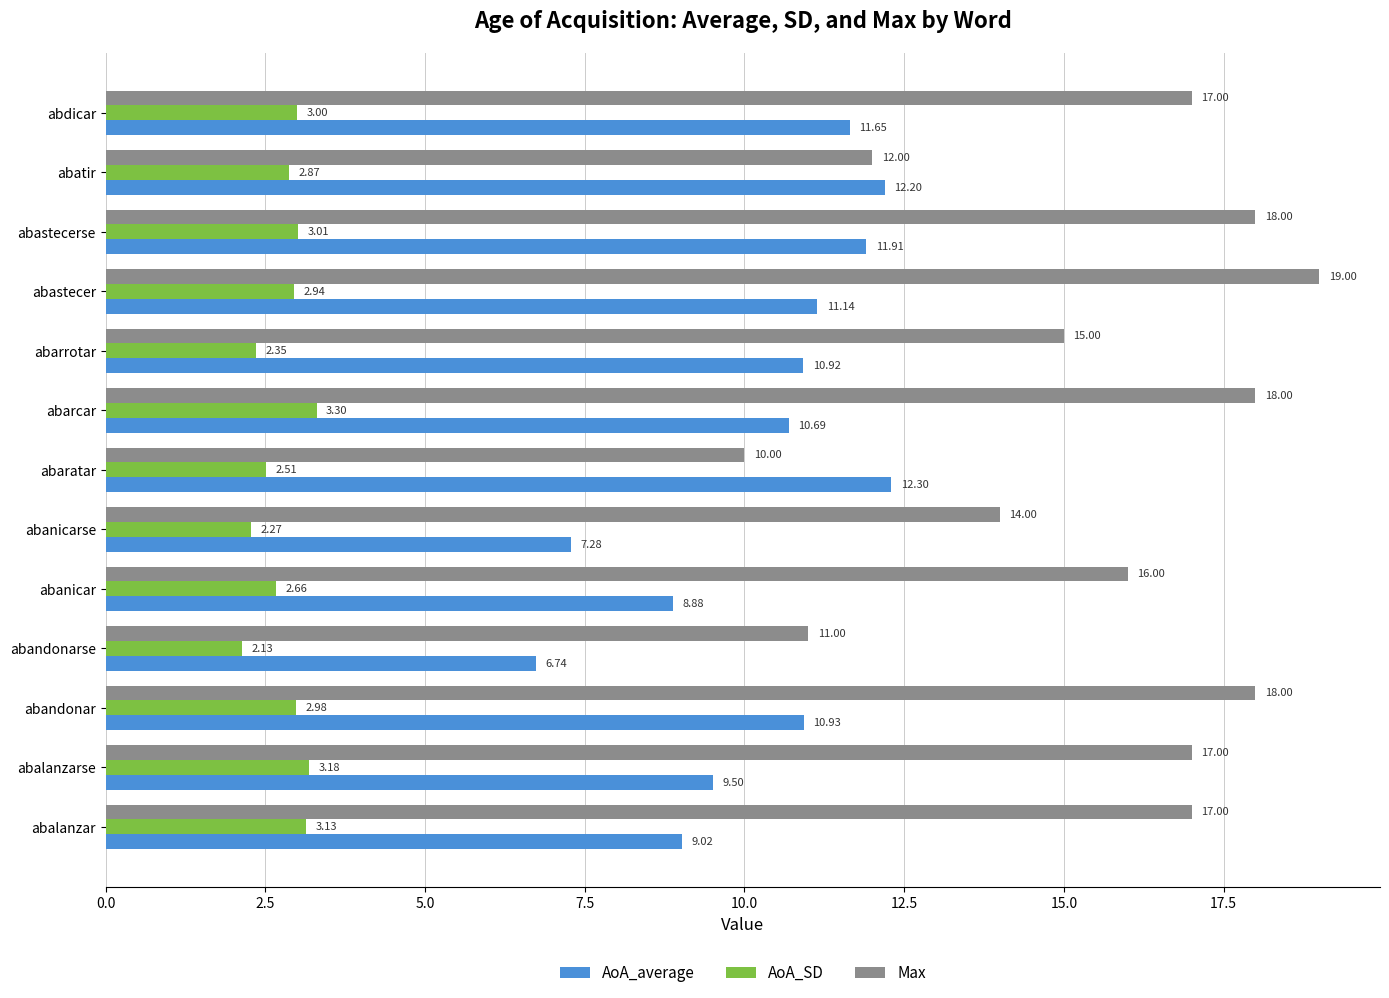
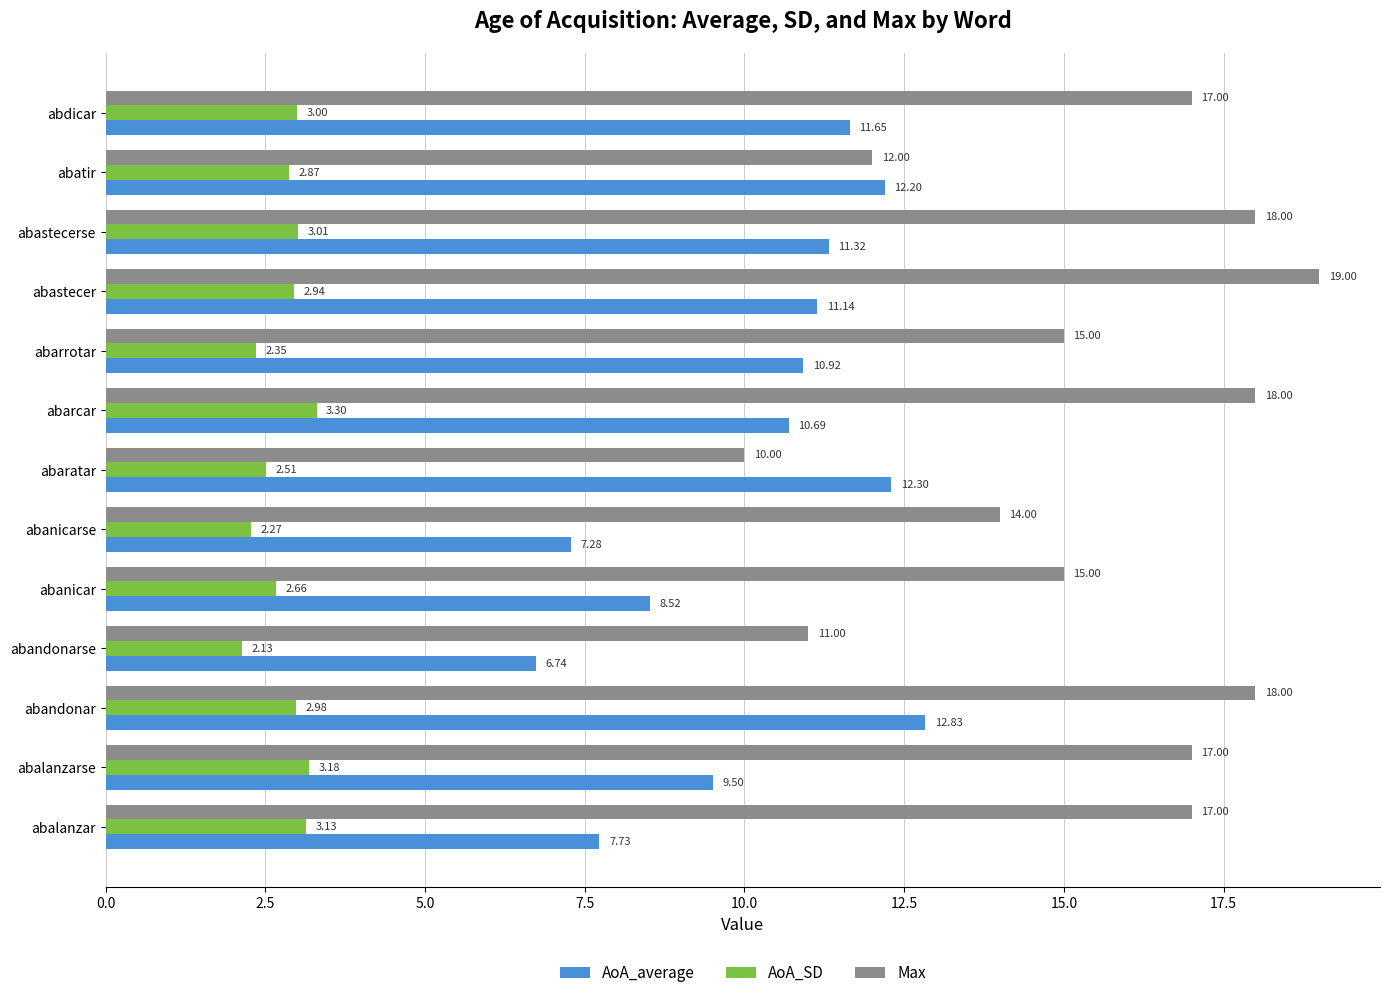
  {
    "AoA_average": {
      "abdicar": 11.65,
      "abatir": 12.20,
-     "abastecerse": 11.91,
+     "abastecerse": 11.32,
      "abastecer": 11.14,
      "abarrotar": 10.92,
      "abarcar": 10.69,
      "abaratar": 12.30,
      "abanicarse": 7.28,
-     "abanicar": 8.88,
+     "abanicar": 8.52,
      "abandonarse": 6.74,
-     "abandonar": 10.93,
+     "abandonar": 12.83,
      "abalanzarse": 9.50,
-     "abalanzar": 9.02
+     "abalanzar": 7.73
    },
    "AoA_SD": {
      "abdicar": 3.00,
      "abatir": 2.87,
      "abastecerse": 3.01,
      "abastecer": 2.94,
      "abarrotar": 2.35,
      "abarcar": 3.30,
      "abaratar": 2.51,
      "abanicarse": 2.27,
      "abanicar": 2.66,
      "abandonarse": 2.13,
      "abandonar": 2.98,
      "abalanzarse": 3.18,
      "abalanzar": 3.13
    },
    "Max": {
      "abdicar": 17.00,
      "abatir": 12.00,
      "abastecerse": 18.00,
      "abastecer": 19.00,
      "abarrotar": 15.00,
      "abarcar": 18.00,
      "abaratar": 10.00,
      "abanicarse": 14.00,
-     "abanicar": 16.00,
+     "abanicar": 15.00,
      "abandonarse": 11.00,
      "abandonar": 18.00,
      "abalanzarse": 17.00,
      "abalanzar": 17.00
    }
  }
